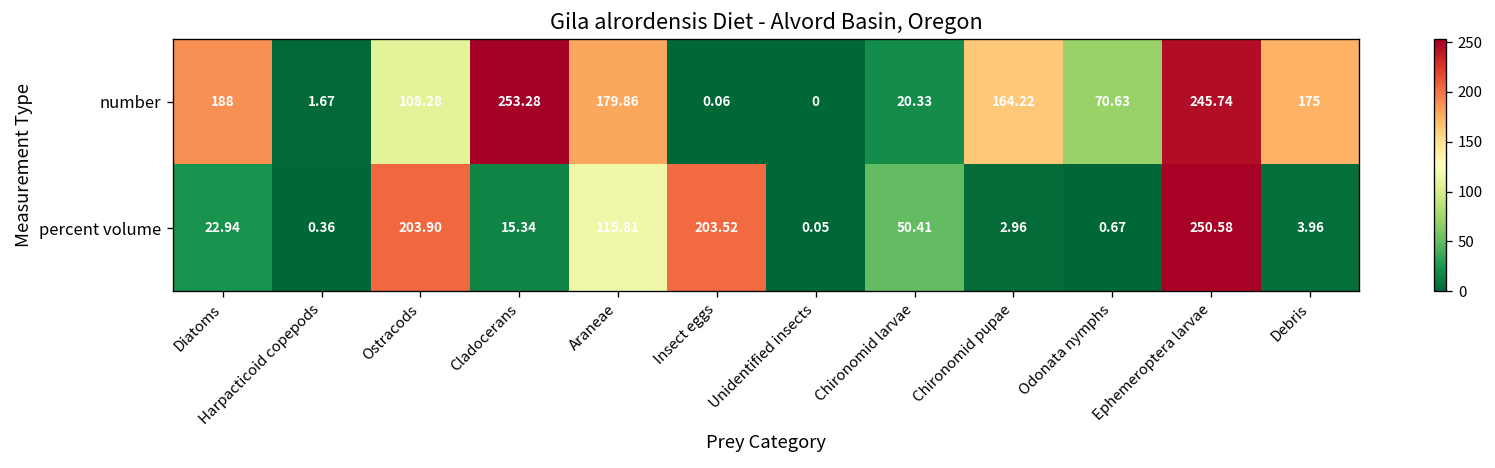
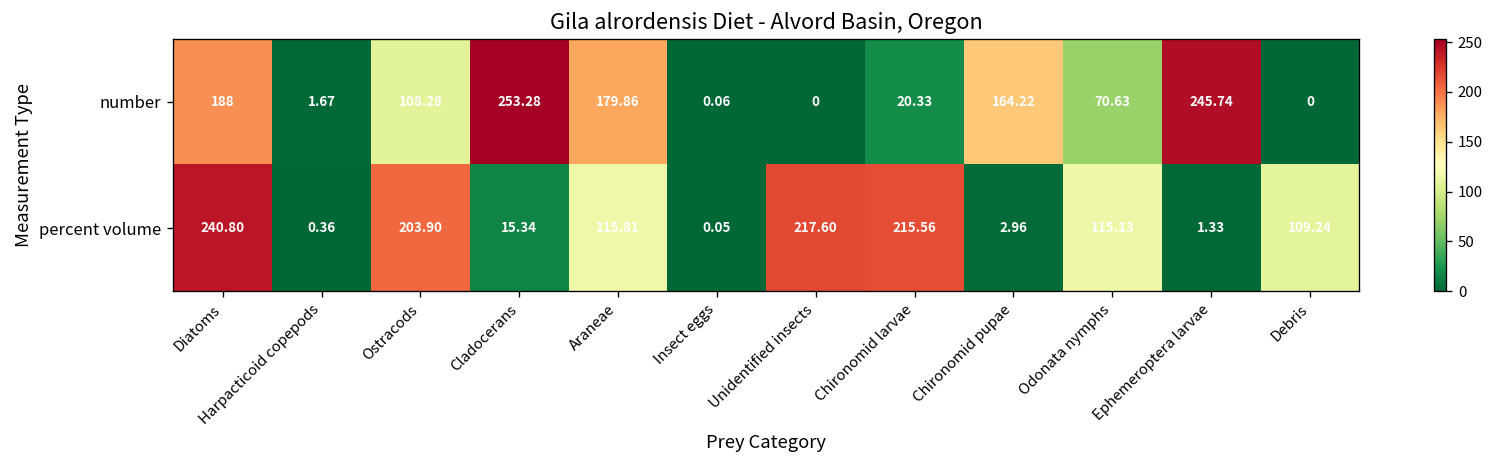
  {
    "number": {
      "Diatoms": 188,
      "Harpacticoid copepods": 1.67,
      "Ostracods": 108.28,
      "Cladocerans": 253.28,
      "Araneae": 179.86,
      "Insect eggs": 0.06,
      "Unidentified insects": 0,
      "Chironomid larvae": 20.33,
      "Chironomid pupae": 164.22,
      "Odonata nymphs": 70.63,
      "Ephemeroptera larvae": 245.74,
-     "Debris": 175
+     "Debris": 0
    },
    "percent volume": {
-     "Diatoms": 22.94,
+     "Diatoms": 240.80,
      "Harpacticoid copepods": 0.36,
      "Ostracods": 203.90,
      "Cladocerans": 15.34,
      "Araneae": 115.81,
-     "Insect eggs": 203.52,
-     "Unidentified insects": 0.05,
-     "Chironomid larvae": 50.41,
+     "Insect eggs": 0.05,
+     "Unidentified insects": 217.60,
+     "Chironomid larvae": 215.56,
      "Chironomid pupae": 2.96,
-     "Odonata nymphs": 0.67,
-     "Ephemeroptera larvae": 250.58,
-     "Debris": 3.96
+     "Odonata nymphs": 115.13,
+     "Ephemeroptera larvae": 1.33,
+     "Debris": 109.24
    }
  }
